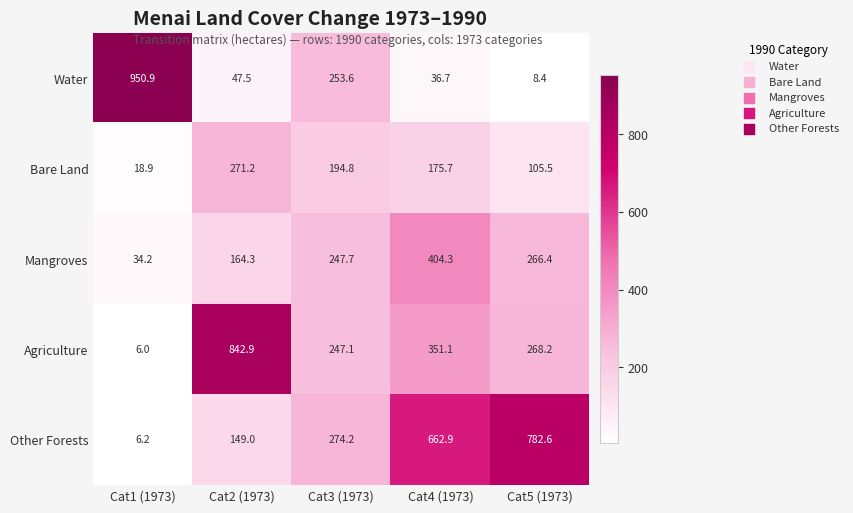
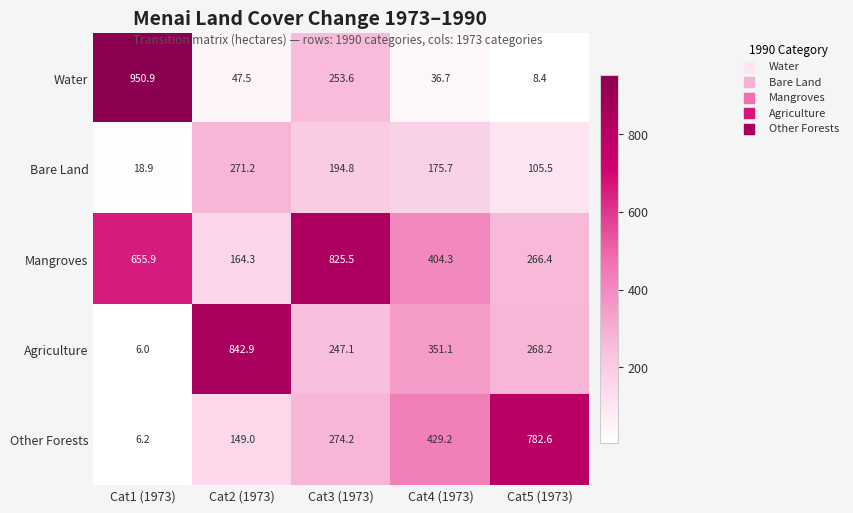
  {
    "Water": {
      "Cat1 (1973)": 950.9,
      "Cat2 (1973)": 47.5,
      "Cat3 (1973)": 253.6,
      "Cat4 (1973)": 36.7,
      "Cat5 (1973)": 8.4
    },
    "Bare Land": {
      "Cat1 (1973)": 18.9,
      "Cat2 (1973)": 271.2,
      "Cat3 (1973)": 194.8,
      "Cat4 (1973)": 175.7,
      "Cat5 (1973)": 105.5
    },
    "Mangroves": {
-     "Cat1 (1973)": 34.2,
+     "Cat1 (1973)": 655.9,
      "Cat2 (1973)": 164.3,
-     "Cat3 (1973)": 247.7,
+     "Cat3 (1973)": 825.5,
      "Cat4 (1973)": 404.3,
      "Cat5 (1973)": 266.4
    },
    "Agriculture": {
      "Cat1 (1973)": 6.0,
      "Cat2 (1973)": 842.9,
      "Cat3 (1973)": 247.1,
      "Cat4 (1973)": 351.1,
      "Cat5 (1973)": 268.2
    },
    "Other Forests": {
      "Cat1 (1973)": 6.2,
      "Cat2 (1973)": 149.0,
      "Cat3 (1973)": 274.2,
-     "Cat4 (1973)": 662.9,
+     "Cat4 (1973)": 429.2,
      "Cat5 (1973)": 782.6
    }
  }
